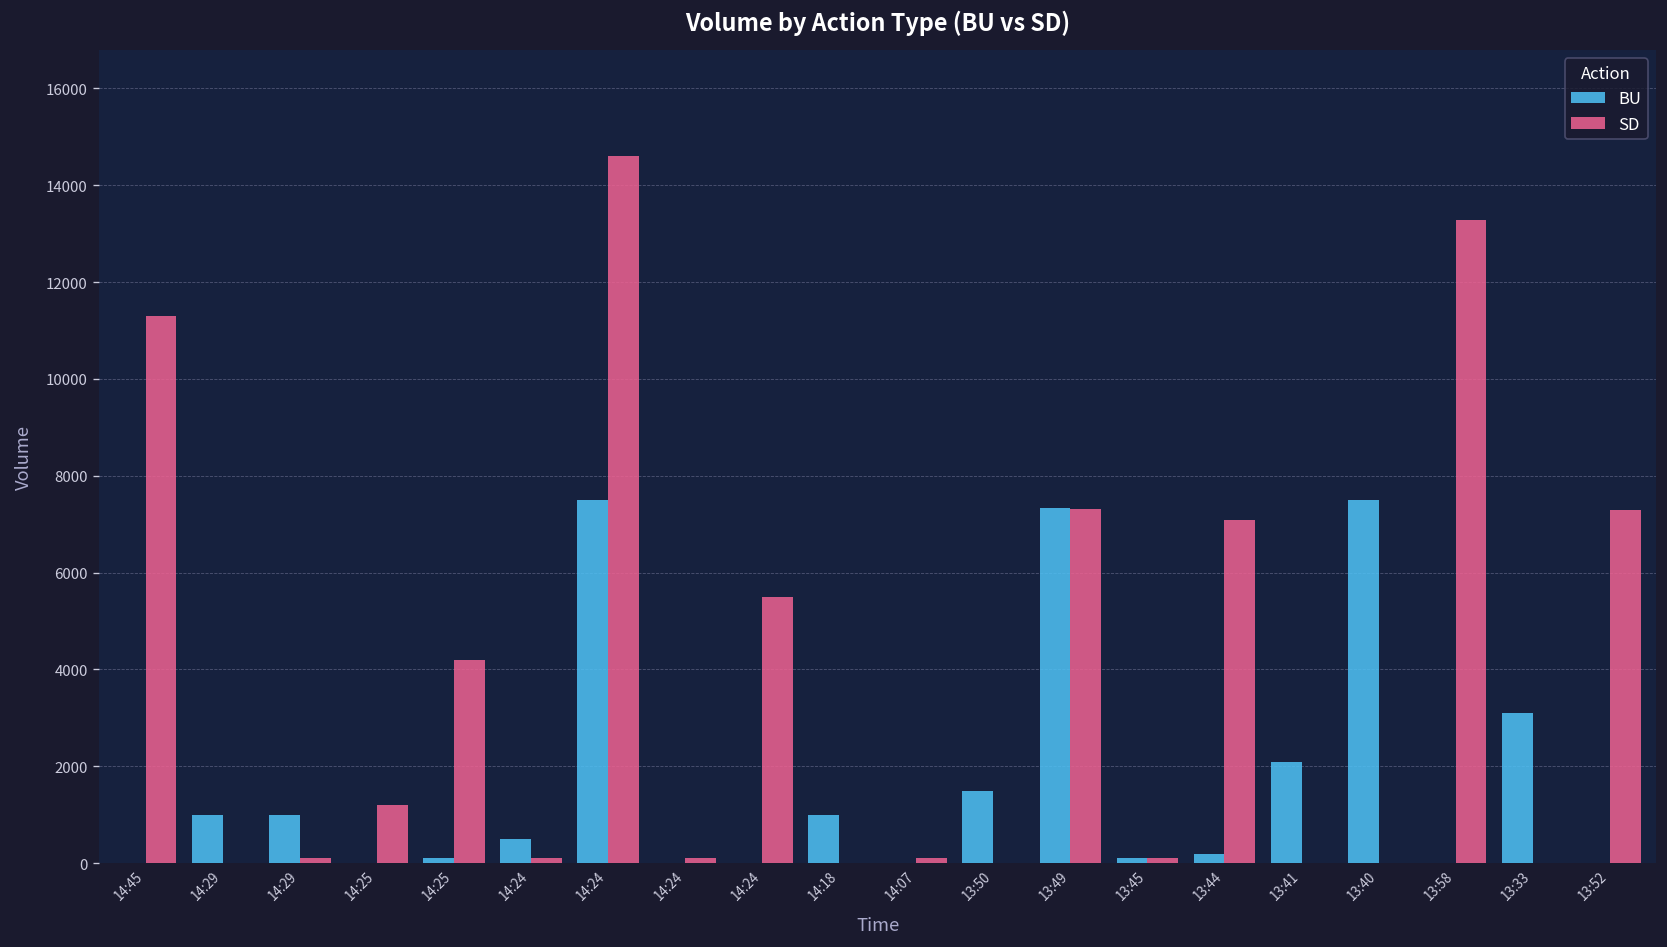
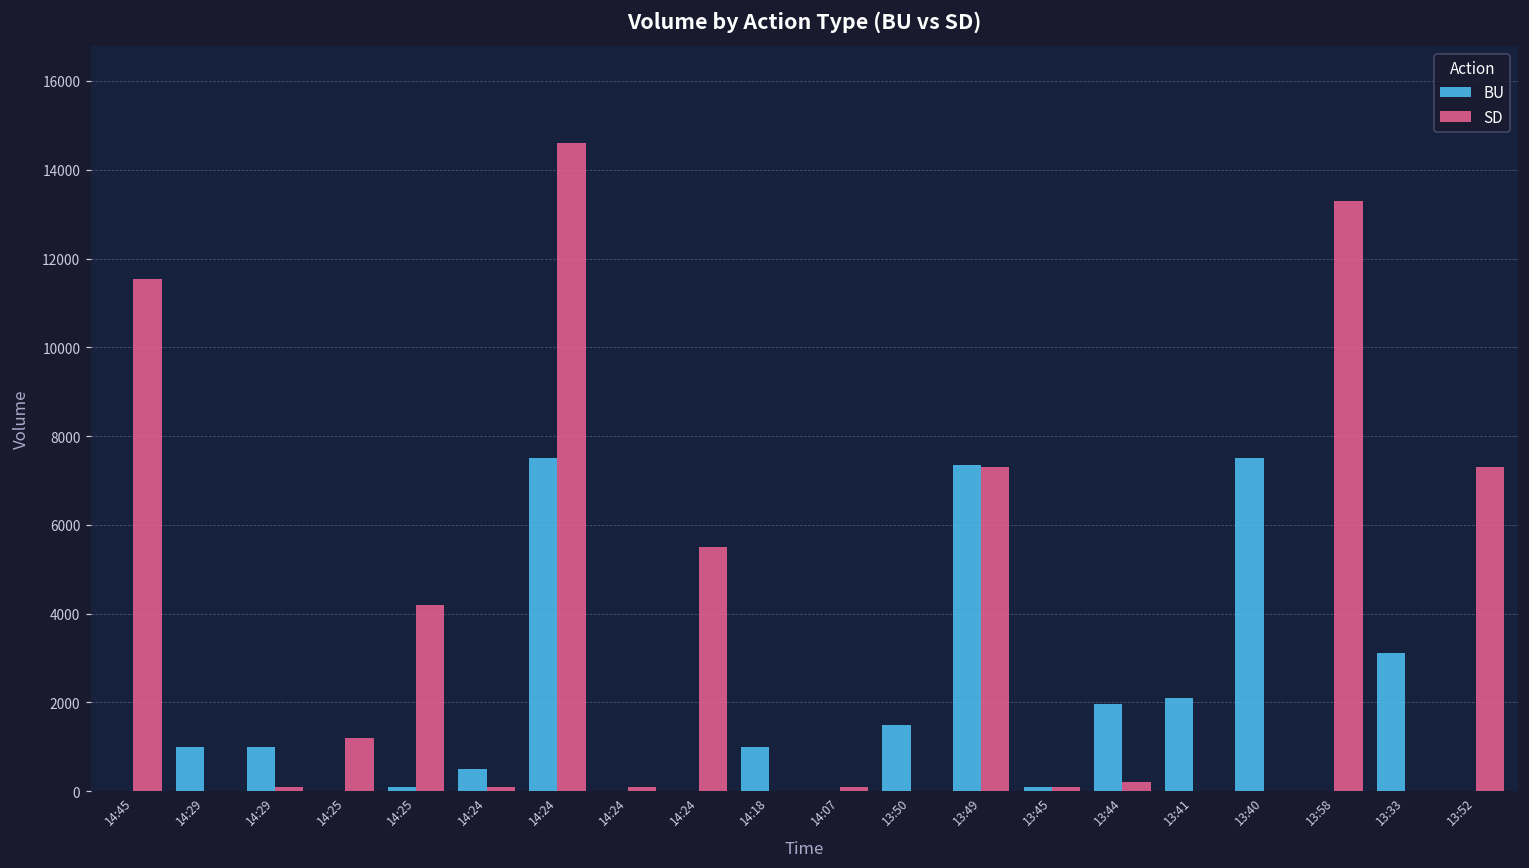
  {
    "BU": {
      "14:45": 0,
      "14:18": 1000,
      "14:07": 0,
      "13:50": 1500,
      "13:49": 7300,
      "13:45": 100,
-     "13:44": 200,
+     "13:44": 2000,
      "13:41": 2100,
      "13:40": 7500,
      "13:58": 0,
      "13:33": 3100,
      "13:52": 0
    },
    "SD": {
-     "14:45": 11300,
+     "14:45": 11500,
      "14:18": 0,
      "14:07": 100,
      "13:50": 0,
      "13:49": 7300,
      "13:45": 100,
-     "13:44": 7100,
+     "13:44": 200,
      "13:41": 0,
      "13:40": 0,
      "13:58": 13300,
      "13:33": 0,
      "13:52": 7300
    }
  }
